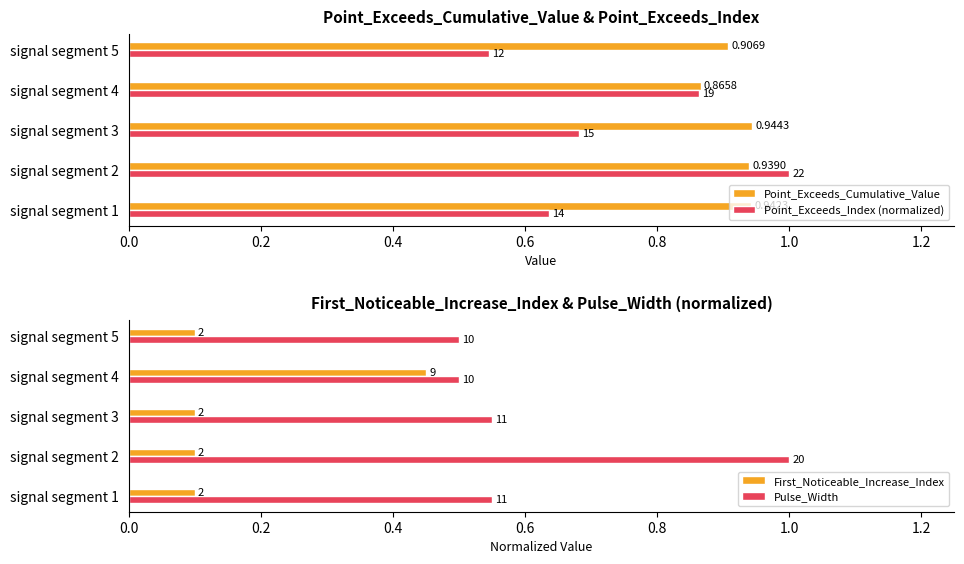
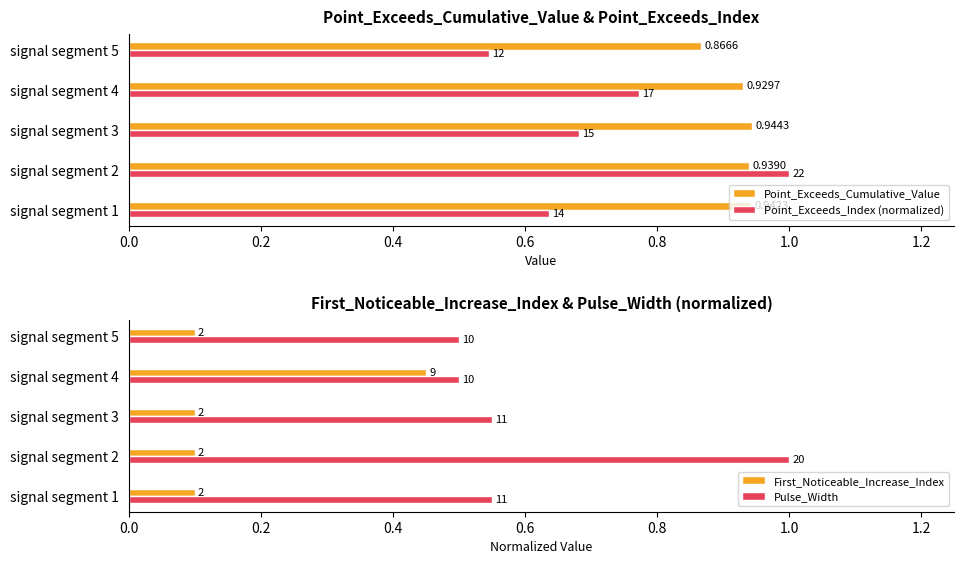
  {
    "Point_Exceeds_Cumulative_Value & Point_Exceeds_Index": {
      "Point_Exceeds_Cumulative_Value": {
-       "signal segment 5": 0.9069,
-       "signal segment 4": 0.8658,
+       "signal segment 5": 0.8666,
+       "signal segment 4": 0.9297,
        "signal segment 3": 0.9443,
        "signal segment 2": 0.9390
      },
      "Point_Exceeds_Index (normalized)": {
-       "signal segment 4": 19
+       "signal segment 4": 17
      }
    }
  }
